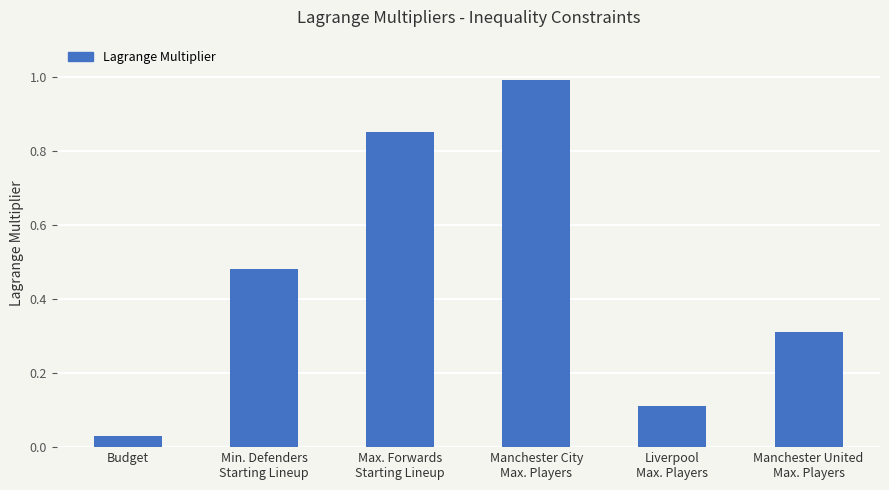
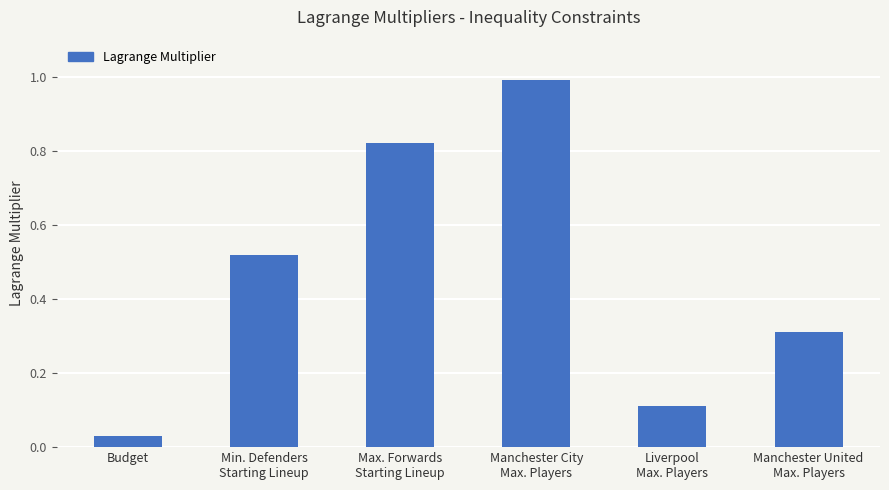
  {
    "Budget": 0.03,
-   "Min. Defenders Starting Lineup": 0.48,
-   "Max. Forwards Starting Lineup": 0.85,
+   "Min. Defenders Starting Lineup": 0.52,
+   "Max. Forwards Starting Lineup": 0.82,
    "Manchester City Max. Players": 0.99,
    "Liverpool Max. Players": 0.11,
    "Manchester United Max. Players": 0.31
  }
